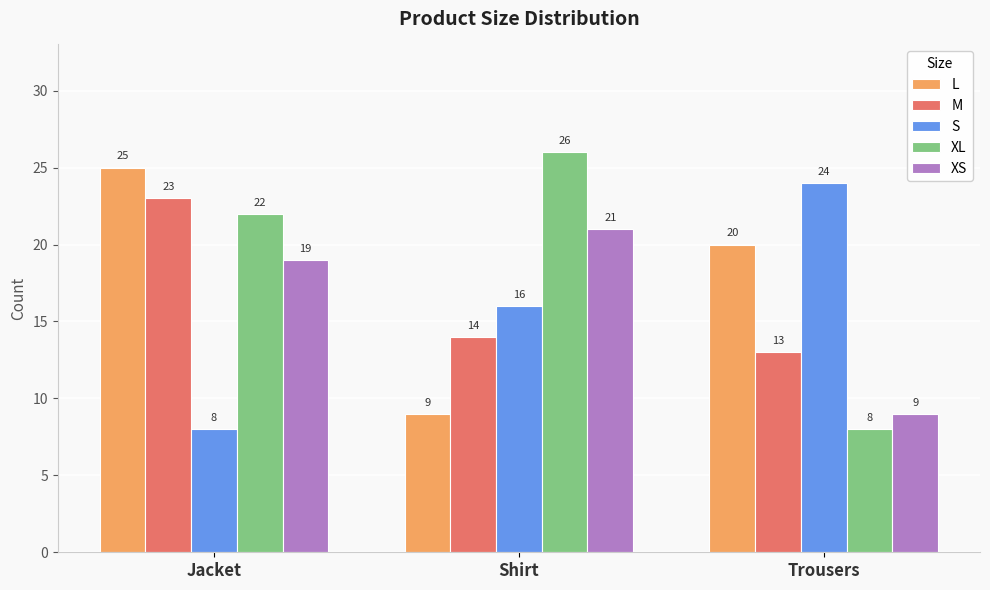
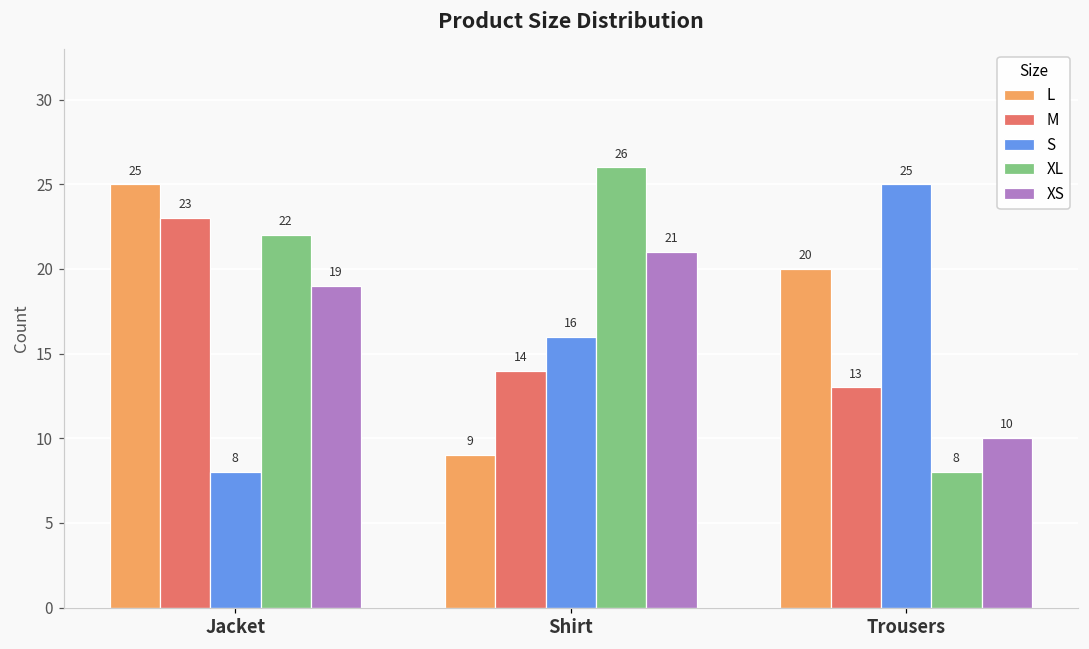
  {
    "S": {
      "Jacket": 8,
      "Shirt": 16,
-     "Trousers": 24
+     "Trousers": 25
    },
    "XL": {
      "Jacket": 22,
      "Shirt": 26,
      "Trousers": 8
    },
    "XS": {
      "Jacket": 19,
      "Shirt": 21,
-     "Trousers": 9
+     "Trousers": 10
    }
  }
